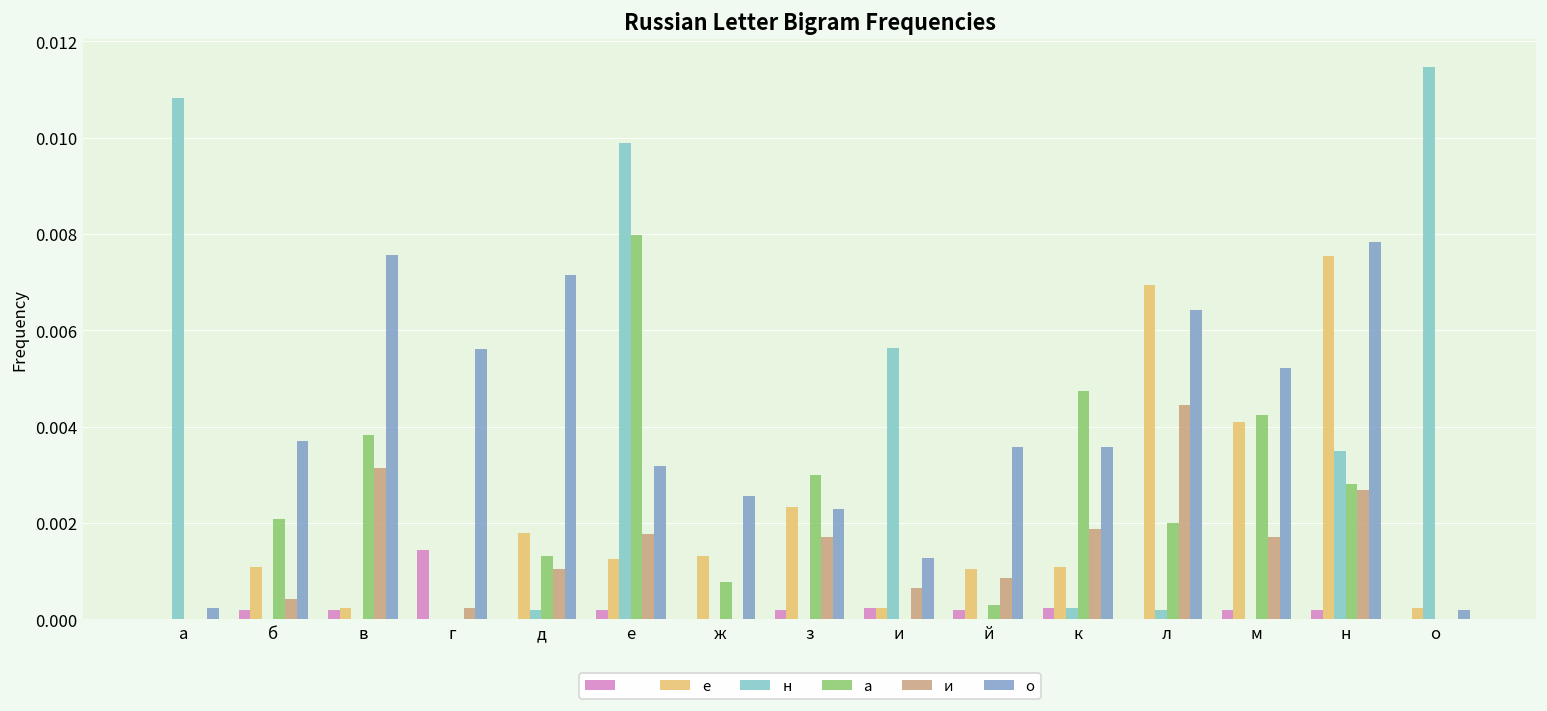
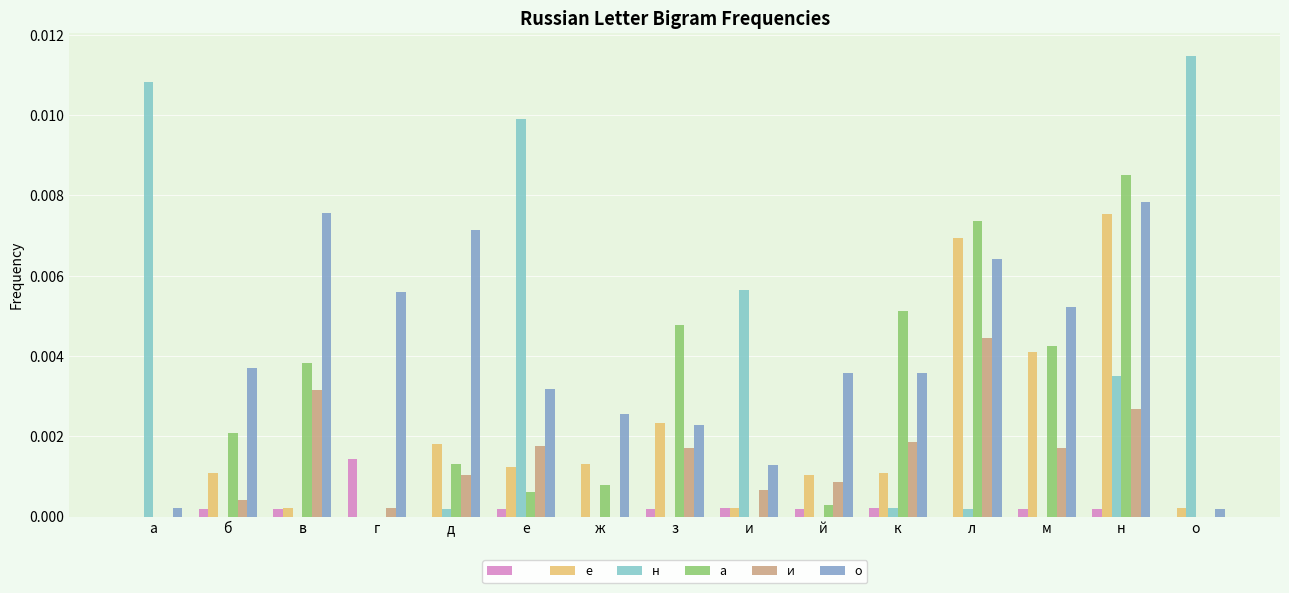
  {
    "а": {
      "а": 0.0000,
      "б": 0.0021,
      "в": 0.0038,
      "г": 0.0000,
      "д": 0.0013,
-     "е": 0.0080,
+     "е": 0.0006,
      "ж": 0.0008,
-     "з": 0.0030,
+     "з": 0.0048,
      "и": 0.0000,
      "й": 0.0003,
-     "к": 0.0047,
-     "л": 0.0020,
+     "к": 0.0051,
+     "л": 0.0074,
      "м": 0.0042,
-     "н": 0.0028,
+     "н": 0.0085,
      "о": 0.0000
    }
  }
